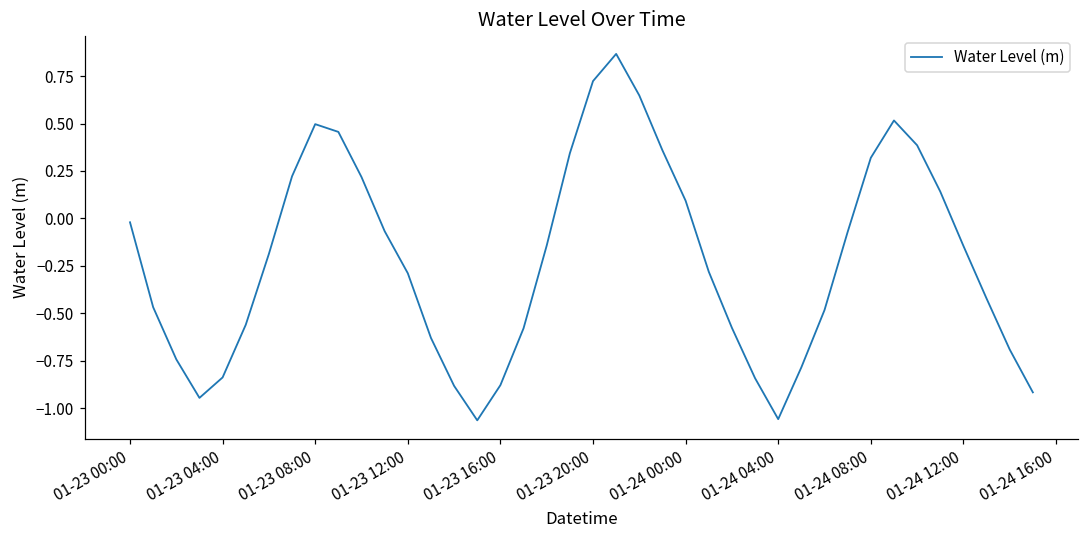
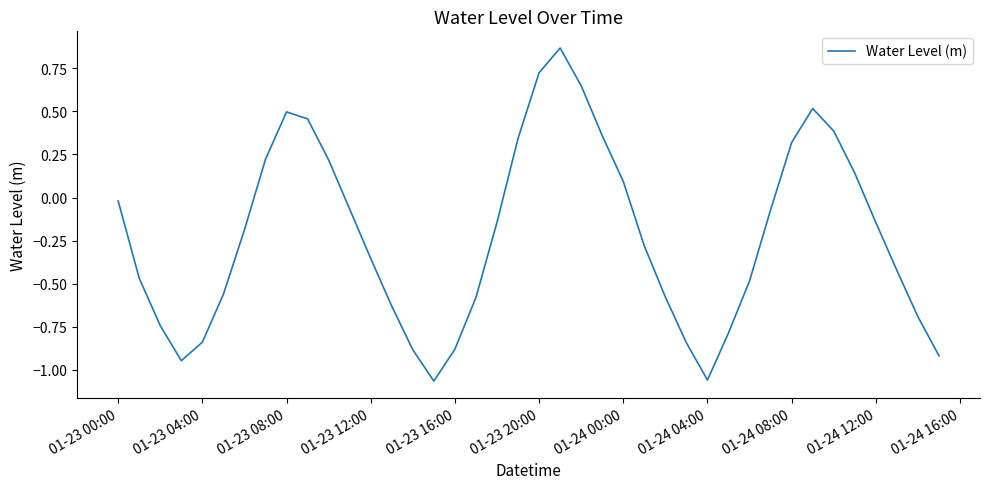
  {
    "01-23 00:00": -0.02,
    "01-23 04:00": -0.84,
    "01-23 08:00": 0.50,
-   "01-23 12:00": -0.29,
+   "01-23 12:00": -0.35,
    "01-23 16:00": -0.88,
    "01-23 20:00": 0.72,
    "01-24 00:00": 0.09,
    "01-24 04:00": -1.06,
    "01-24 08:00": 0.32,
    "01-24 12:00": -0.15
  }
